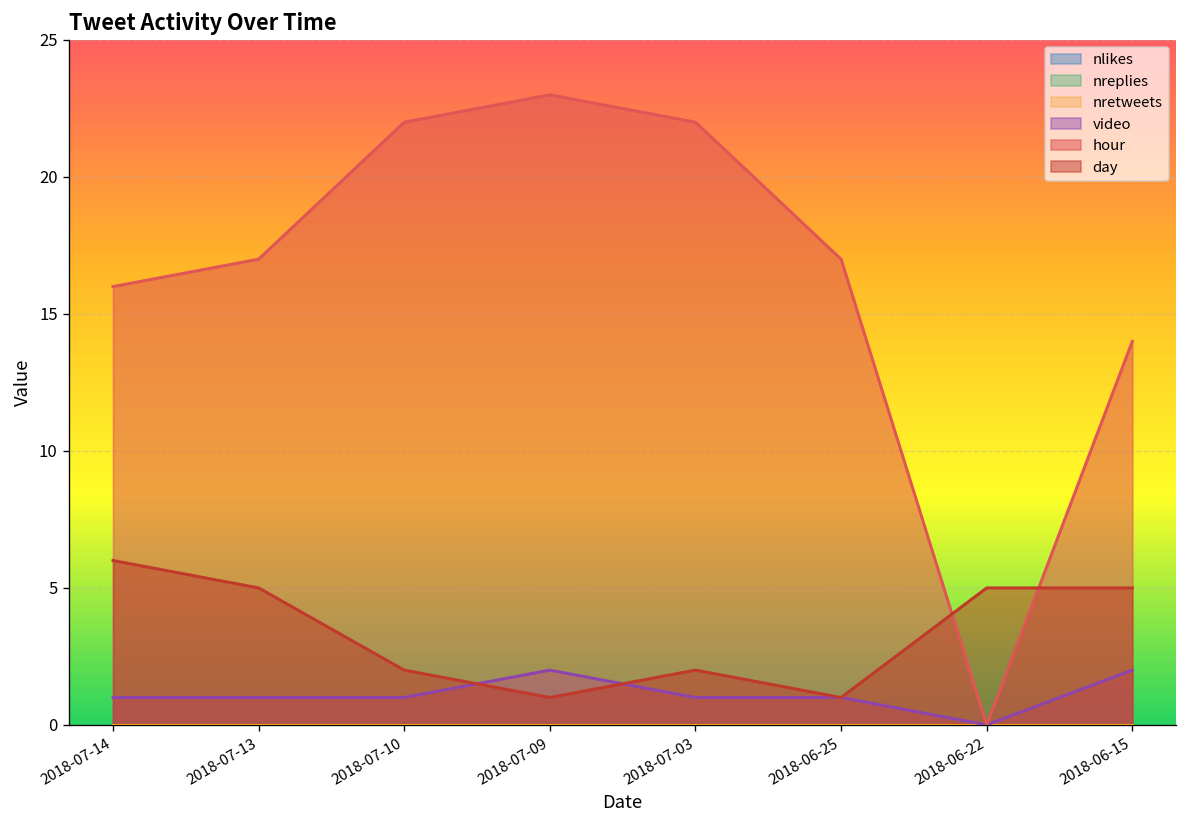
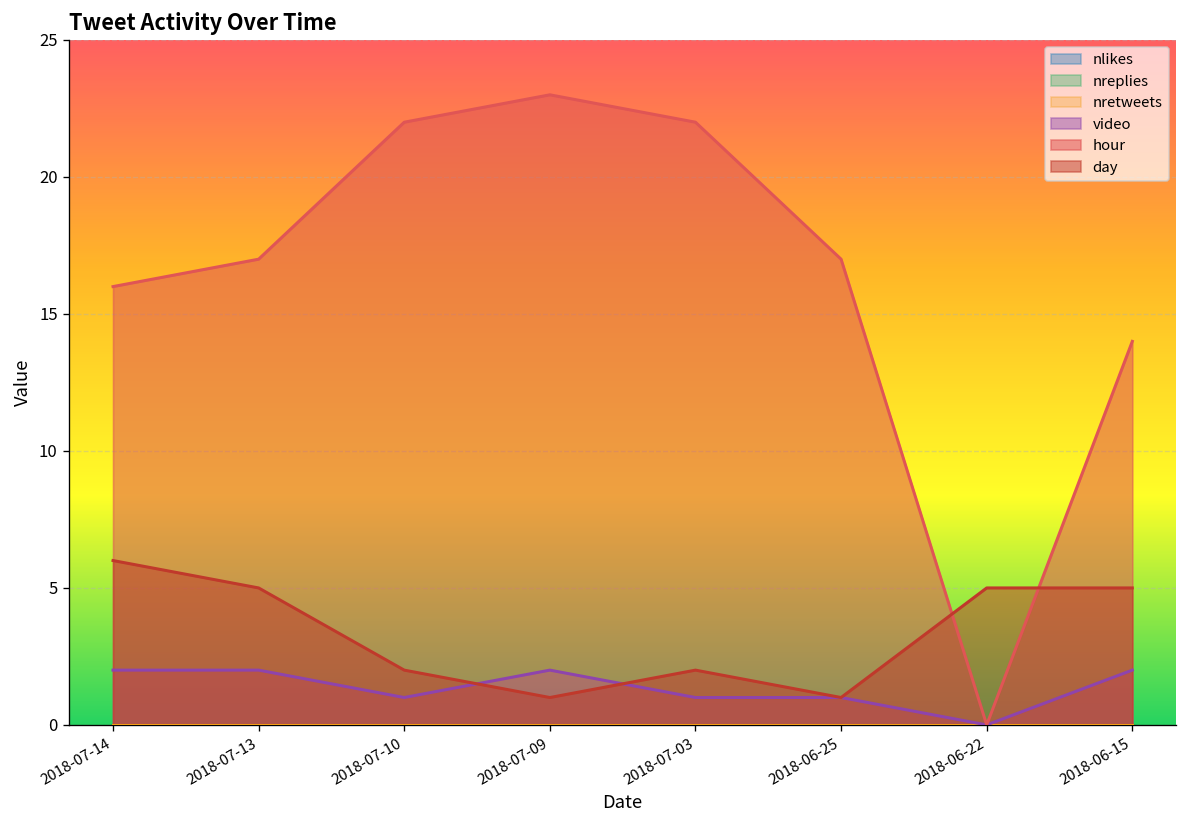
  {
    "nretweets": {
      "2018-07-14": 0,
      "2018-07-13": 0,
      "2018-07-10": 0,
      "2018-07-09": 0,
      "2018-07-03": 0,
      "2018-06-25": 0,
      "2018-06-15": 0
    },
    "video": {
-     "2018-07-14": 1,
-     "2018-07-13": 1,
+     "2018-07-14": 2,
+     "2018-07-13": 2,
      "2018-07-10": 1,
      "2018-07-09": 2,
      "2018-07-03": 1,
      "2018-06-15": 2
    }
  }
